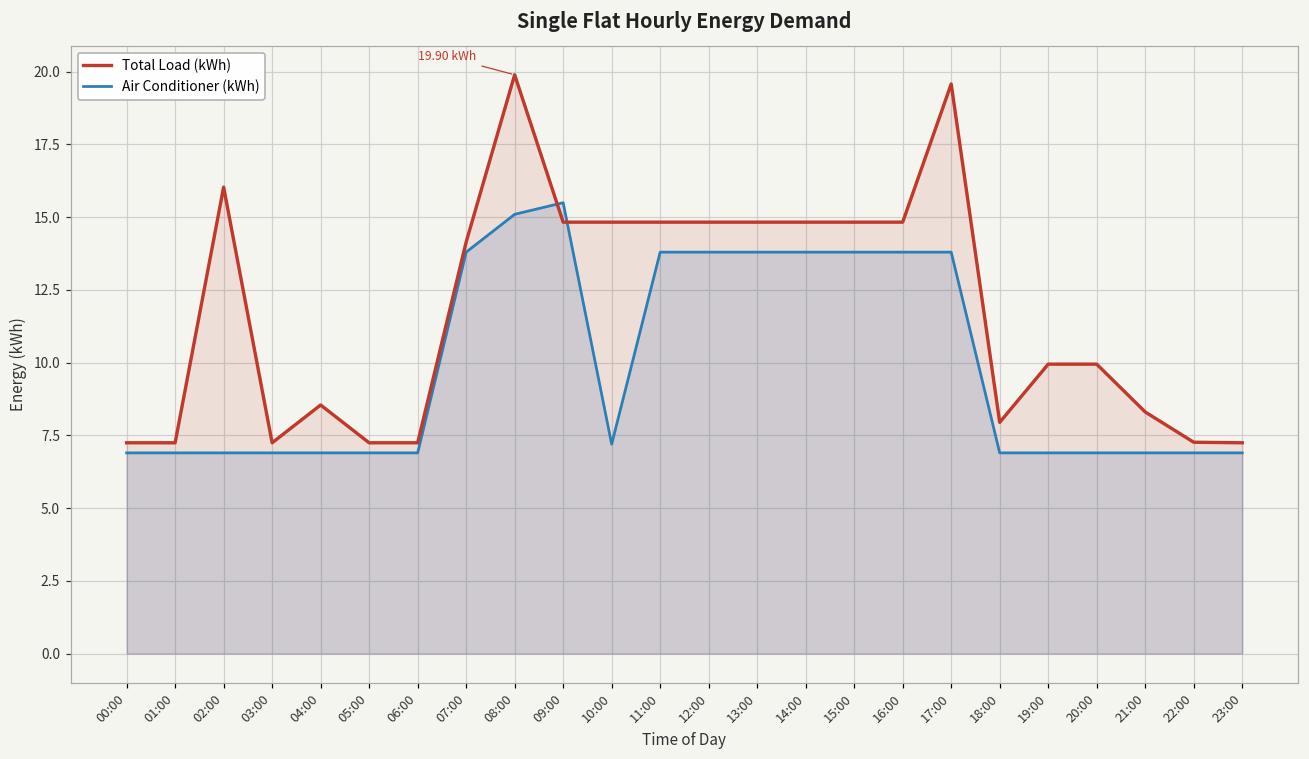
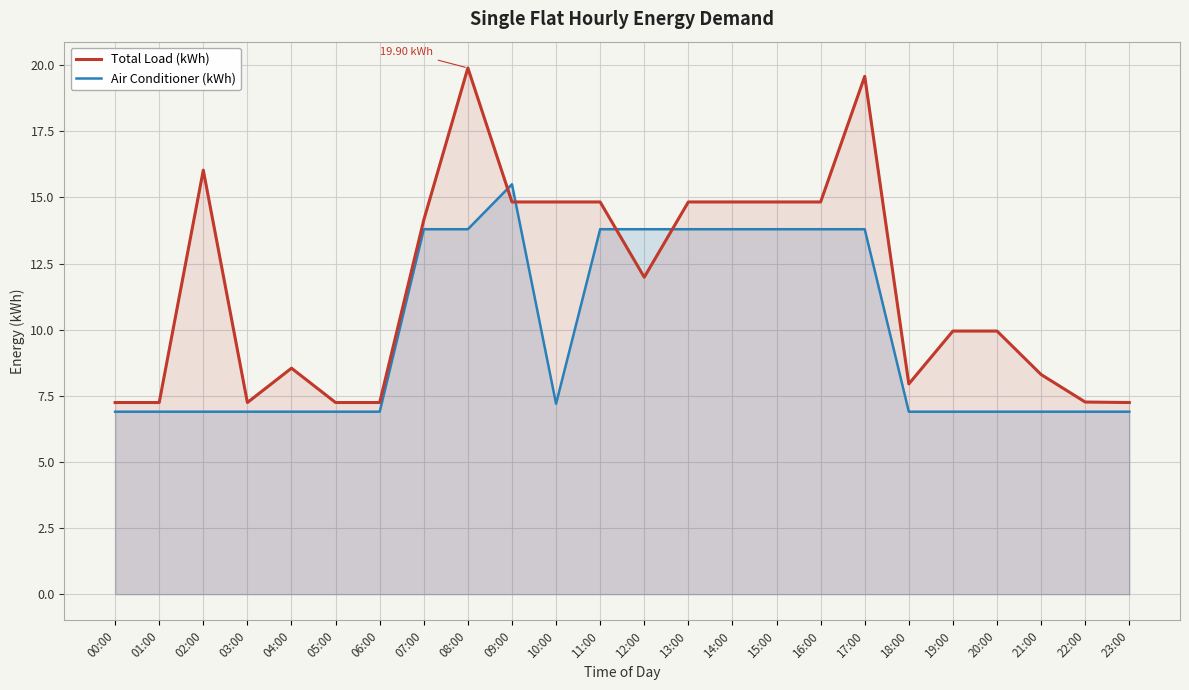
  {
    "Air Conditioner (kWh)": {
      "00:00": 6.9,
      "01:00": 6.9,
      "02:00": 6.9,
      "03:00": 6.9,
      "04:00": 6.9,
      "05:00": 6.9,
      "06:00": 6.9,
      "07:00": 13.8,
-     "08:00": 15.1,
+     "08:00": 13.8,
      "09:00": 15.5,
      "10:00": 7.2,
      "11:00": 13.8,
      "12:00": 13.8,
      "13:00": 13.8,
      "14:00": 13.8,
      "15:00": 13.8,
      "16:00": 13.8,
      "17:00": 13.8,
      "18:00": 6.9,
      "19:00": 6.9,
      "20:00": 6.9,
      "21:00": 6.9,
      "22:00": 6.9,
      "23:00": 6.9
    },
    "Total Load (kWh)": {
      "00:00": 7.2,
      "01:00": 7.2,
      "02:00": 16.0,
      "03:00": 7.2,
      "04:00": 8.5,
      "05:00": 7.2,
      "06:00": 7.2,
      "07:00": 14.1,
      "09:00": 14.8,
      "10:00": 14.8,
      "11:00": 14.8,
-     "12:00": 14.8,
+     "12:00": 12.0,
      "13:00": 14.8,
      "14:00": 14.8,
      "15:00": 14.8,
      "16:00": 14.8,
      "17:00": 19.6,
      "18:00": 7.9,
      "19:00": 9.9,
      "20:00": 9.9,
      "21:00": 8.3,
      "22:00": 7.3,
      "23:00": 7.2
    }
  }
